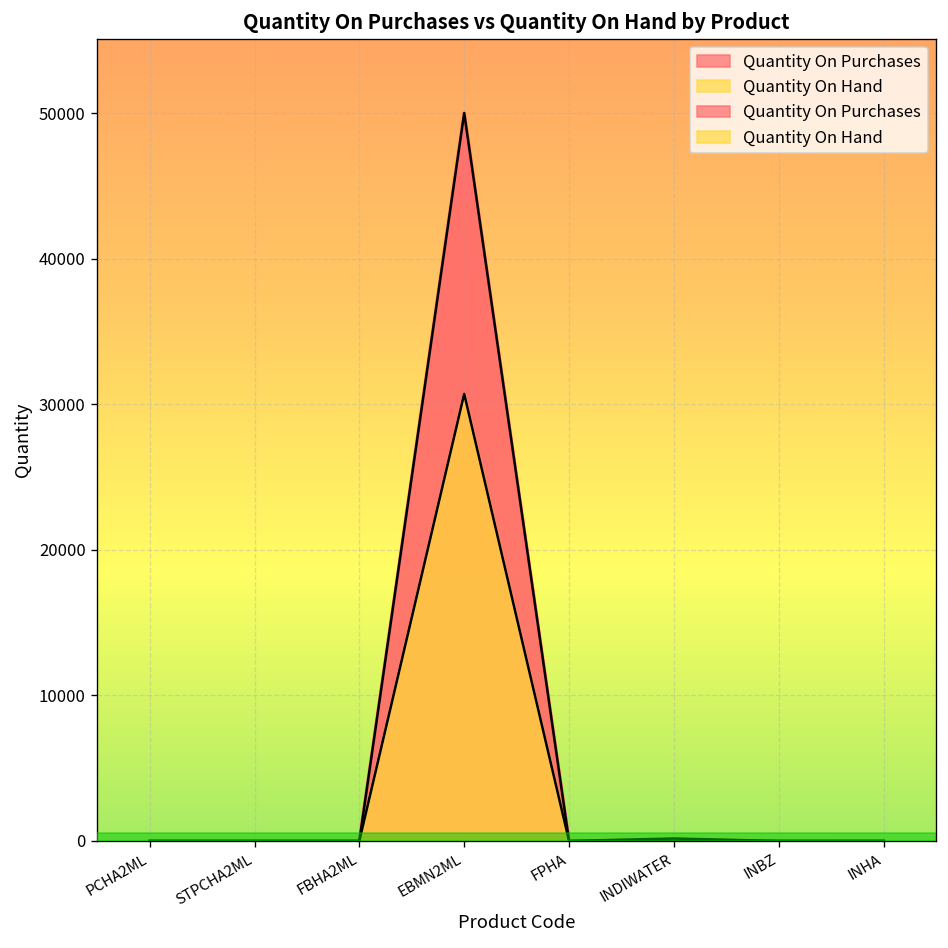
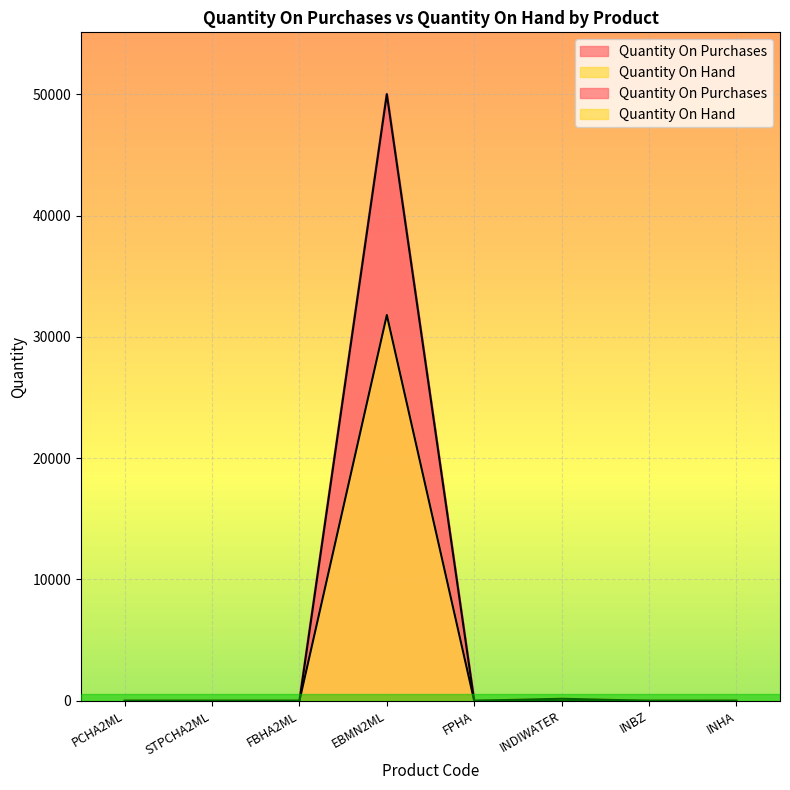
  {
    "Quantity On Purchases": {
      "EBMN2ML": 50000
    },
    "Quantity On Hand": {
-     "EBMN2ML": 30700
+     "EBMN2ML": 31800
    }
  }
